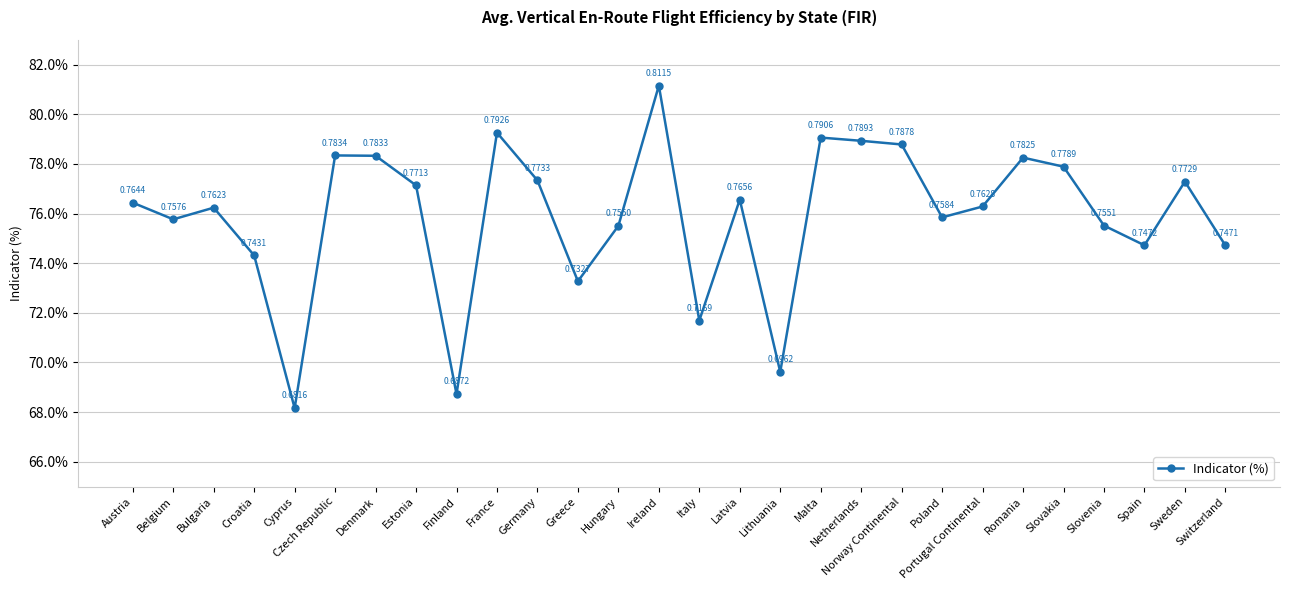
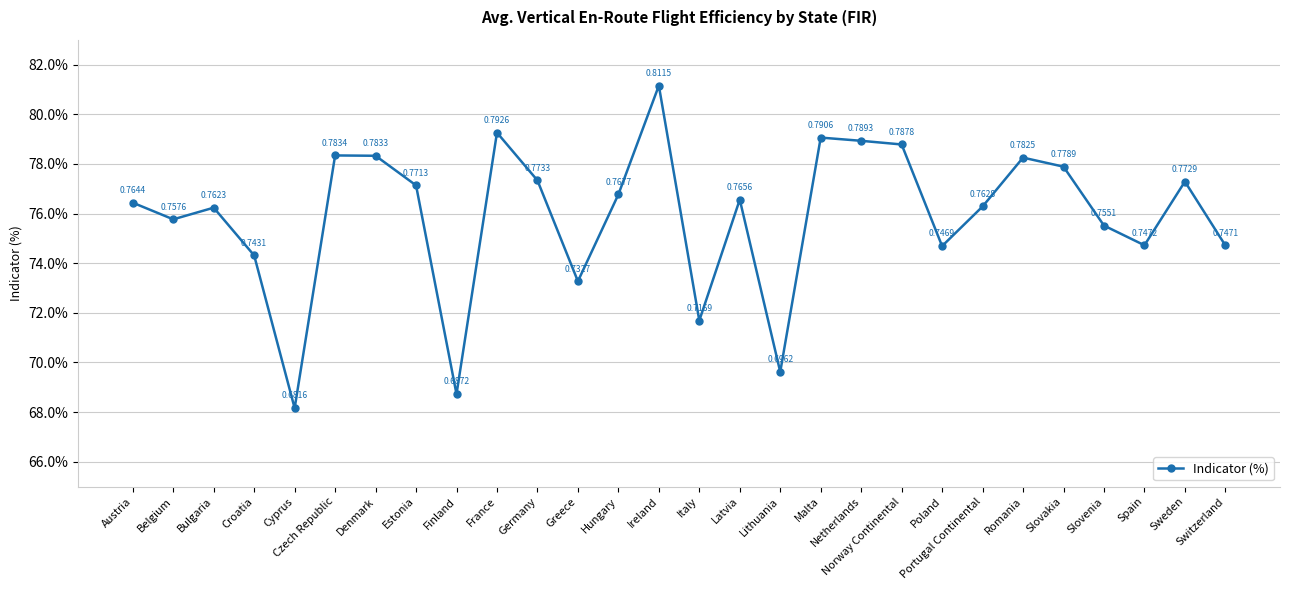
  {
    "Austria": 0.7644,
    "Belgium": 0.7576,
    "Bulgaria": 0.7623,
    "Croatia": 0.7431,
    "Cyprus": 0.6816,
    "Czech Republic": 0.7834,
    "Denmark": 0.7833,
    "Estonia": 0.7713,
    "Finland": 0.6872,
    "France": 0.7926,
    "Germany": 0.7733,
    "Greece": 0.7327,
-   "Hungary": 0.7550,
+   "Hungary": 0.7677,
    "Ireland": 0.8115,
    "Italy": 0.7169,
    "Latvia": 0.7656,
    "Lithuania": 0.6962,
    "Malta": 0.7906,
    "Netherlands": 0.7893,
    "Norway Continental": 0.7878,
-   "Poland": 0.7584,
+   "Poland": 0.7469,
    "Portugal Continental": 0.7628,
    "Romania": 0.7825,
    "Slovakia": 0.7789,
    "Slovenia": 0.7551,
    "Spain": 0.7472,
    "Sweden": 0.7729,
    "Switzerland": 0.7471
  }
